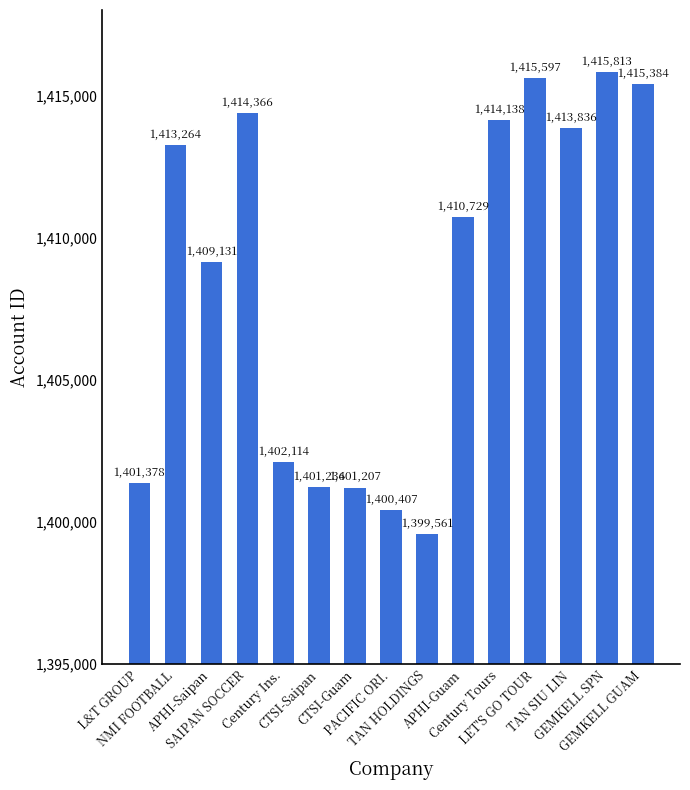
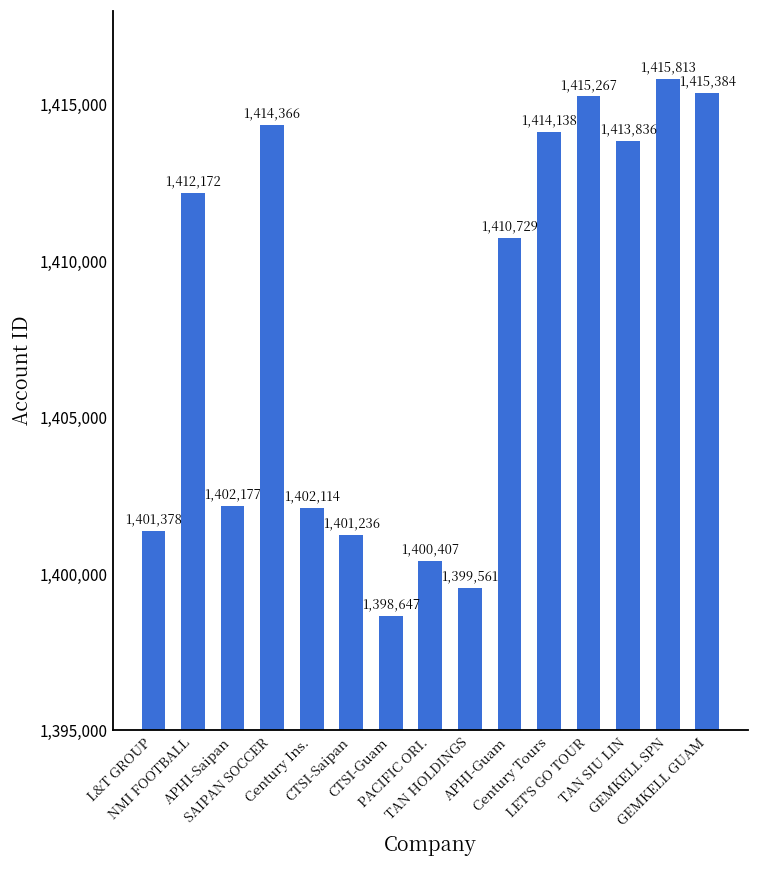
  {
    "L&T GROUP": "1,401,378",
-   "NMI FOOTBALL": "1,413,264",
-   "APHI-Saipan": "1,409,131",
+   "NMI FOOTBALL": "1,412,172",
+   "APHI-Saipan": "1,402,177",
    "SAIPAN SOCCER": "1,414,366",
    "Century Ins.": "1,402,114",
    "CTSI-Saipan": "1,401,236",
-   "CTSI-Guam": "1,401,207",
+   "CTSI-Guam": "1,398,647",
    "PACIFIC ORI.": "1,400,407",
    "TAN HOLDINGS": "1,399,561",
    "APHI-Guam": "1,410,729",
    "Century Tours": "1,414,138",
-   "LET'S GO TOUR": "1,415,597",
+   "LET'S GO TOUR": "1,415,267",
    "TAN SIU LIN": "1,413,836",
    "GEMKELL SPN": "1,415,813",
    "GEMKELL GUAM": "1,415,384"
  }
